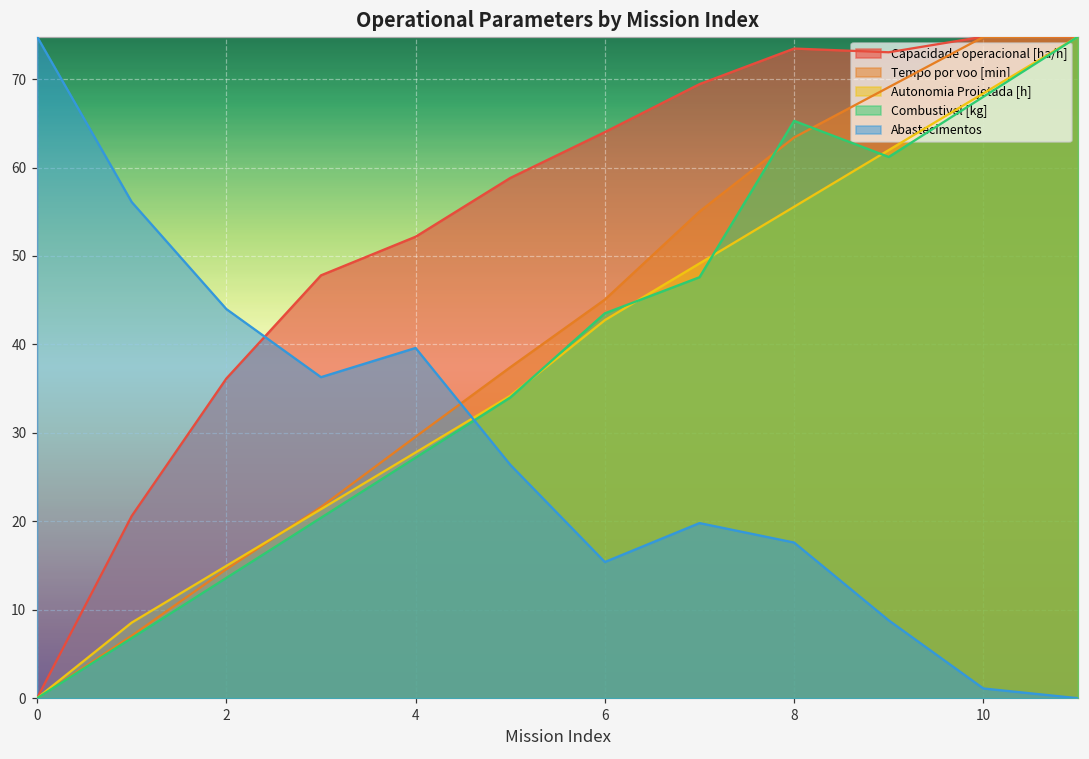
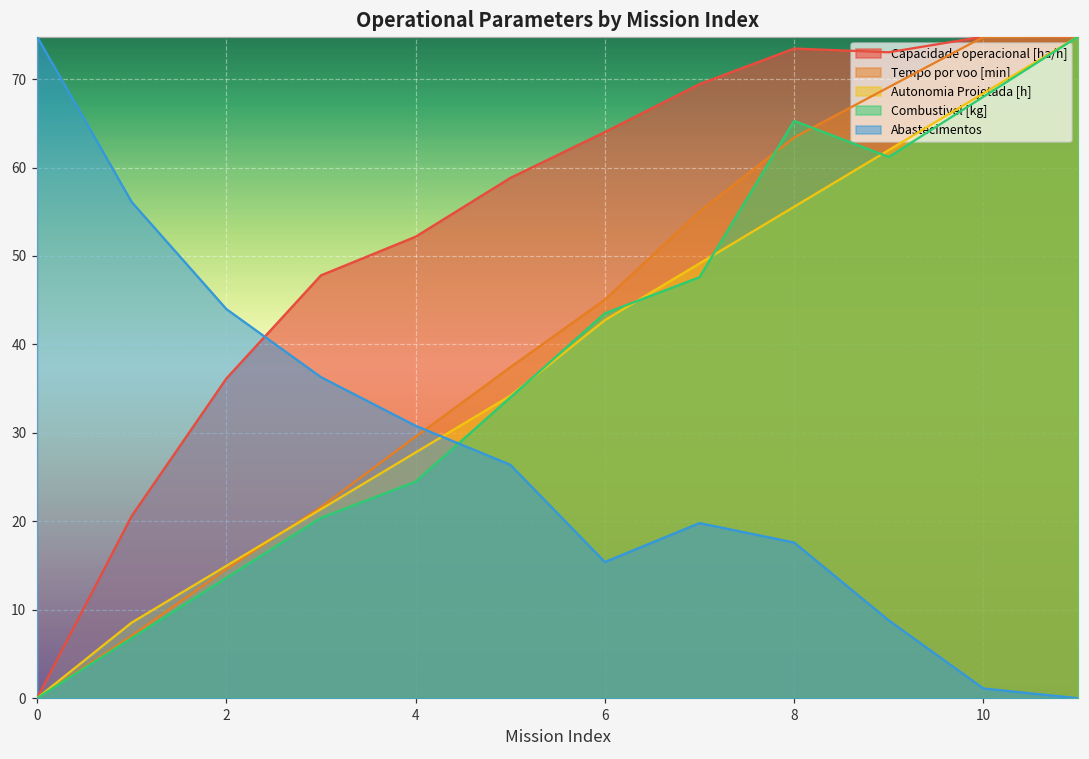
  {
    "Combustivel [kg]": {
      "2": 14,
-     "4": 27,
+     "4": 24,
      "6": 44,
      "8": 65
    },
    "Abastecimentos": {
      "0": 75,
      "2": 44,
-     "4": 40,
+     "4": 31,
      "6": 15,
      "8": 18,
      "10": 1
    }
  }
